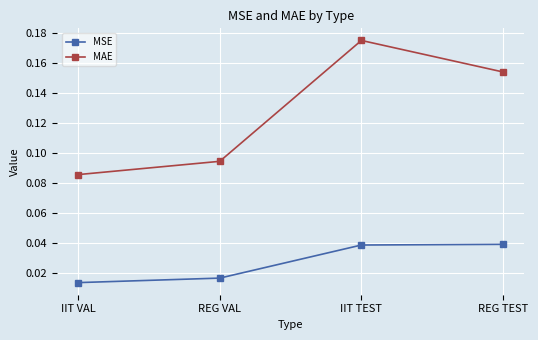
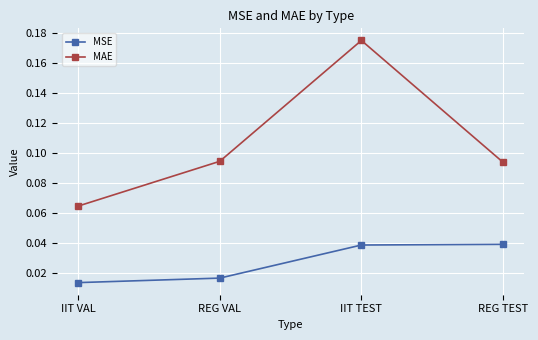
  {
    "MSE": {
      "IIT VAL": 0.014,
      "REG VAL": 0.017,
      "IIT TEST": 0.039,
      "REG TEST": 0.039
    },
    "MAE": {
-     "IIT VAL": 0.085,
+     "IIT VAL": 0.064,
      "REG VAL": 0.094,
      "IIT TEST": 0.175,
-     "REG TEST": 0.154
+     "REG TEST": 0.094
    }
  }
